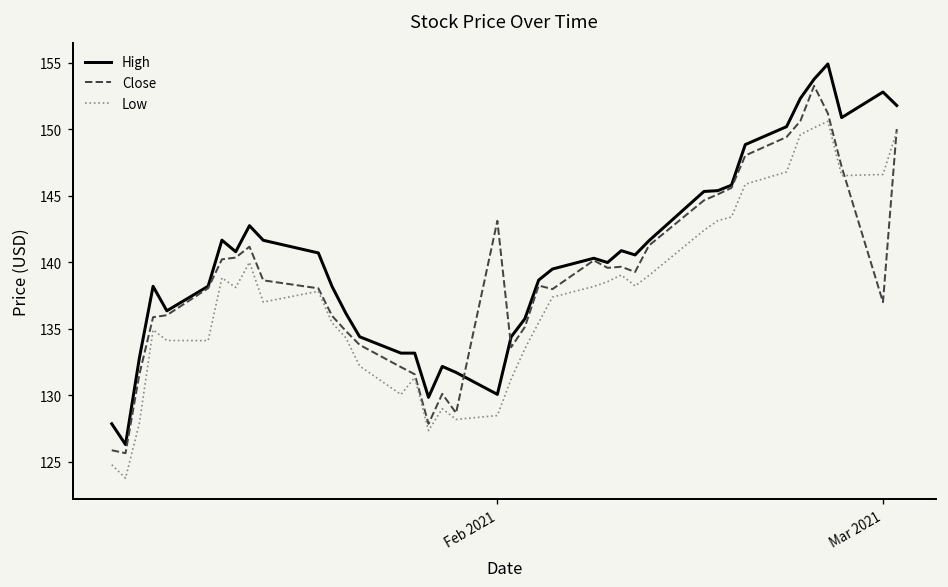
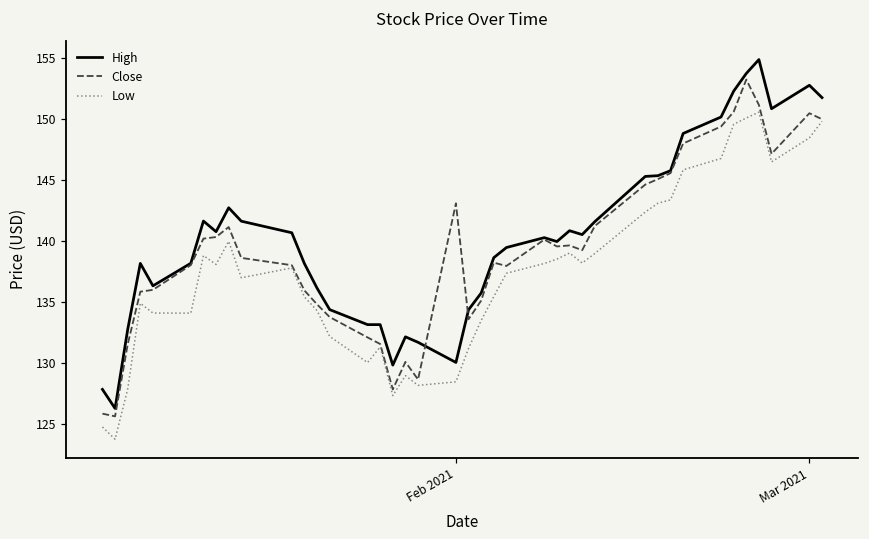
  {
    "High": {
      "Feb 2021": 130.1,
      "Mar 2021": 152.8
    },
    "Close": {
      "Feb 2021": 143.1,
-     "Mar 2021": 137.0
+     "Mar 2021": 150.5
    },
    "Low": {
      "Feb 2021": 128.5,
-     "Mar 2021": 146.6
+     "Mar 2021": 148.5
    }
  }
